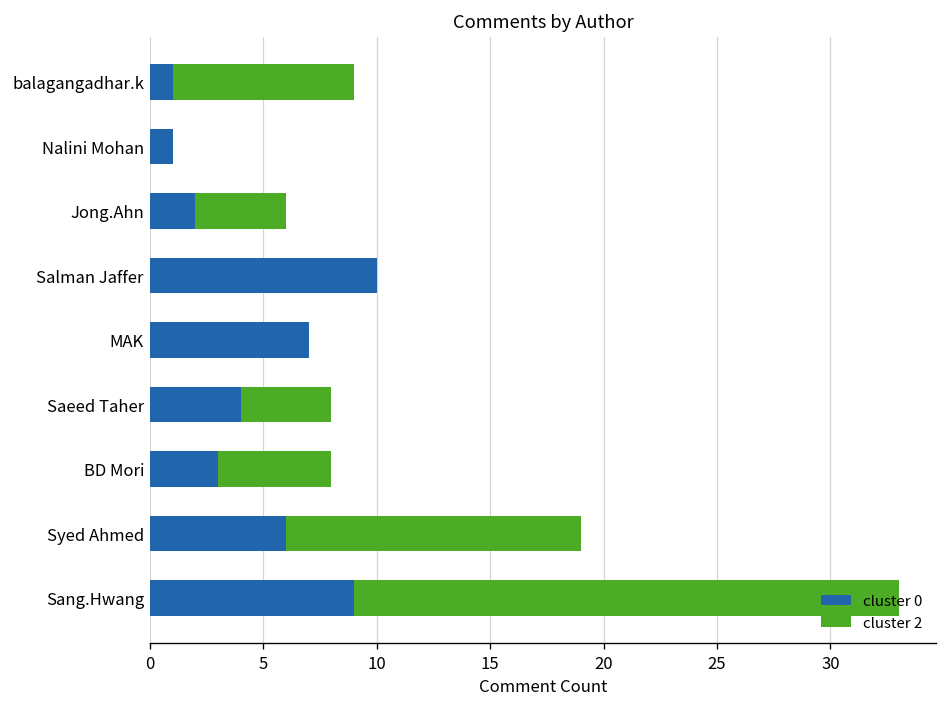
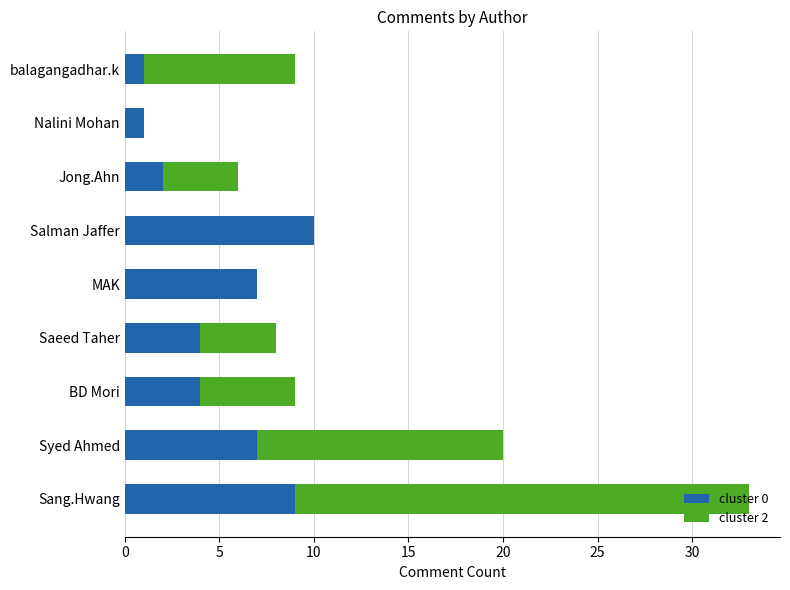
  {
    "cluster 0": {
      "balagangadhar.k": 1,
      "Nalini Mohan": 1,
      "Jong.Ahn": 2,
      "Salman Jaffer": 10,
      "MAK": 7,
      "Saeed Taher": 4,
-     "BD Mori": 3,
-     "Syed Ahmed": 6,
+     "BD Mori": 4,
+     "Syed Ahmed": 7,
      "Sang.Hwang": 9
    },
    "cluster 2": {
      "balagangadhar.k": 8,
      "Nalini Mohan": 0,
      "Jong.Ahn": 4,
      "Salman Jaffer": 0,
      "MAK": 0,
      "Saeed Taher": 4,
      "BD Mori": 5,
      "Syed Ahmed": 13,
      "Sang.Hwang": 24
    }
  }
